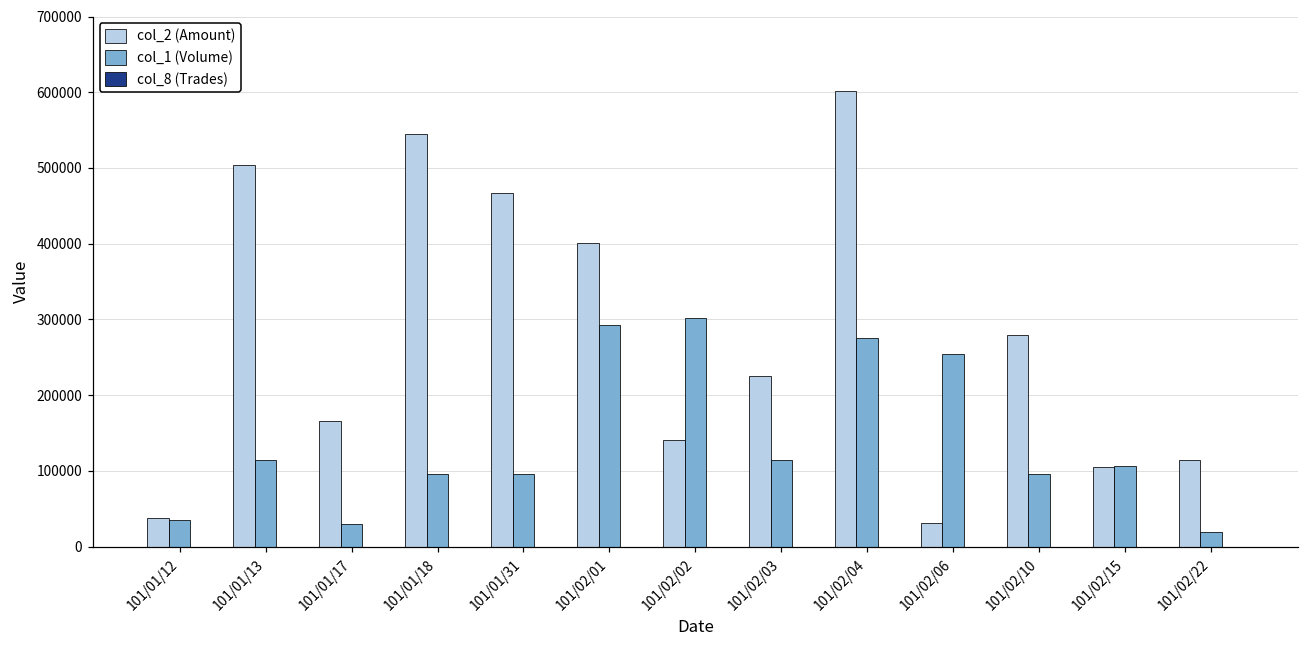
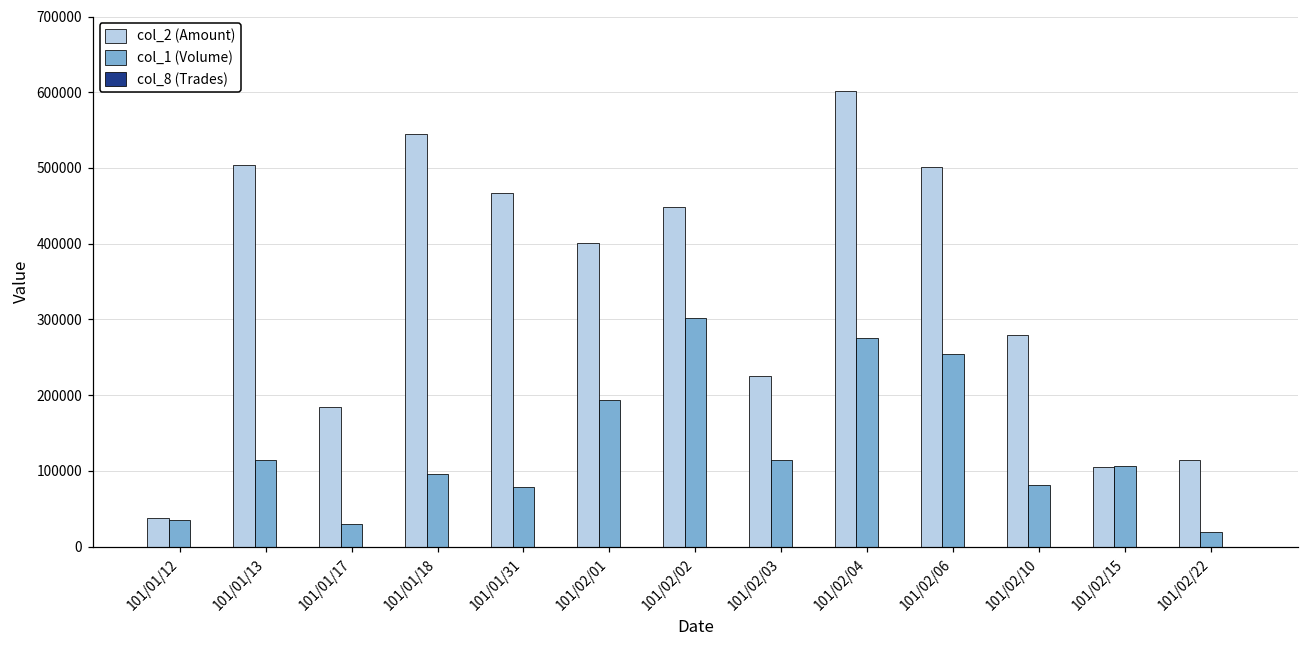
  {
    "col_2 (Amount)": {
      "101/01/12": 40000,
      "101/01/13": 500000,
-     "101/01/17": 170000,
+     "101/01/17": 180000,
      "101/01/18": 540000,
      "101/01/31": 470000,
      "101/02/01": 400000,
-     "101/02/02": 140000,
+     "101/02/02": 450000,
      "101/02/03": 230000,
      "101/02/04": 600000,
-     "101/02/06": 30000,
+     "101/02/06": 500000,
      "101/02/10": 280000,
      "101/02/15": 100000,
      "101/02/22": 110000
    },
    "col_1 (Volume)": {
      "101/01/12": 40000,
      "101/01/13": 110000,
      "101/01/17": 30000,
      "101/01/18": 100000,
-     "101/01/31": 100000,
-     "101/02/01": 290000,
+     "101/01/31": 80000,
+     "101/02/01": 190000,
      "101/02/02": 300000,
      "101/02/03": 110000,
      "101/02/04": 280000,
      "101/02/06": 250000,
-     "101/02/10": 100000,
+     "101/02/10": 80000,
      "101/02/15": 110000,
      "101/02/22": 20000
    }
  }
